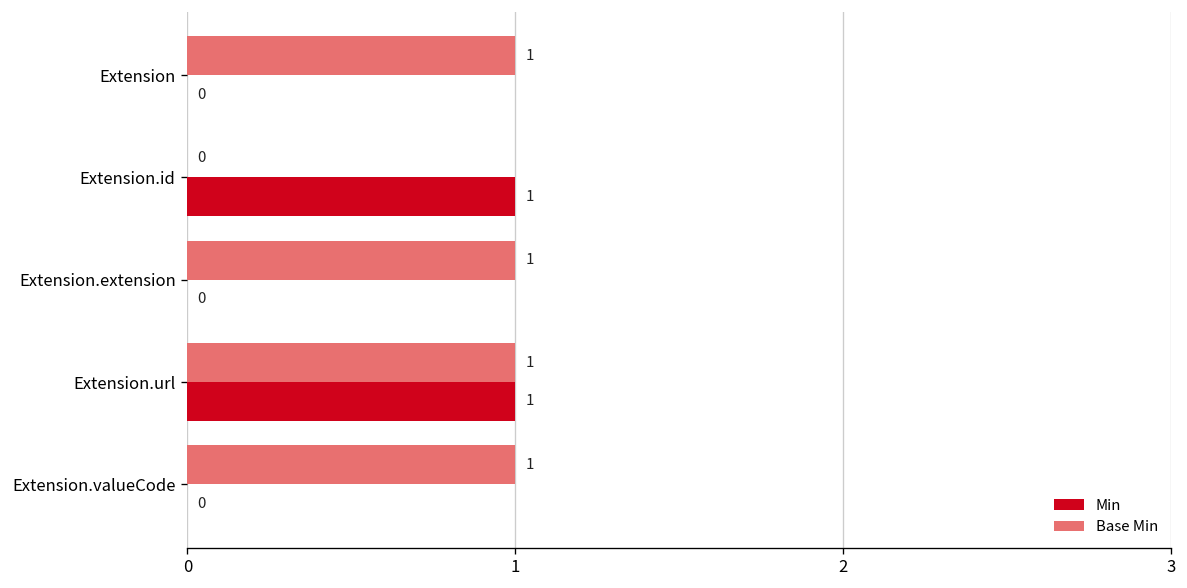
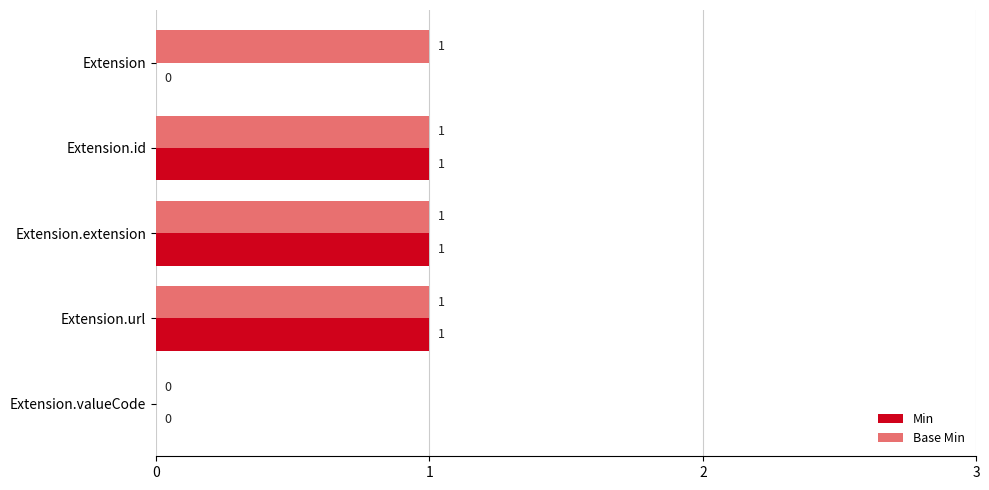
  {
    "Min": {
      "Extension": 0,
      "Extension.id": 1,
-     "Extension.extension": 0,
+     "Extension.extension": 1,
      "Extension.url": 1,
      "Extension.valueCode": 0
    },
    "Base Min": {
      "Extension": 1,
-     "Extension.id": 0,
+     "Extension.id": 1,
      "Extension.extension": 1,
      "Extension.url": 1,
-     "Extension.valueCode": 1
+     "Extension.valueCode": 0
    }
  }
